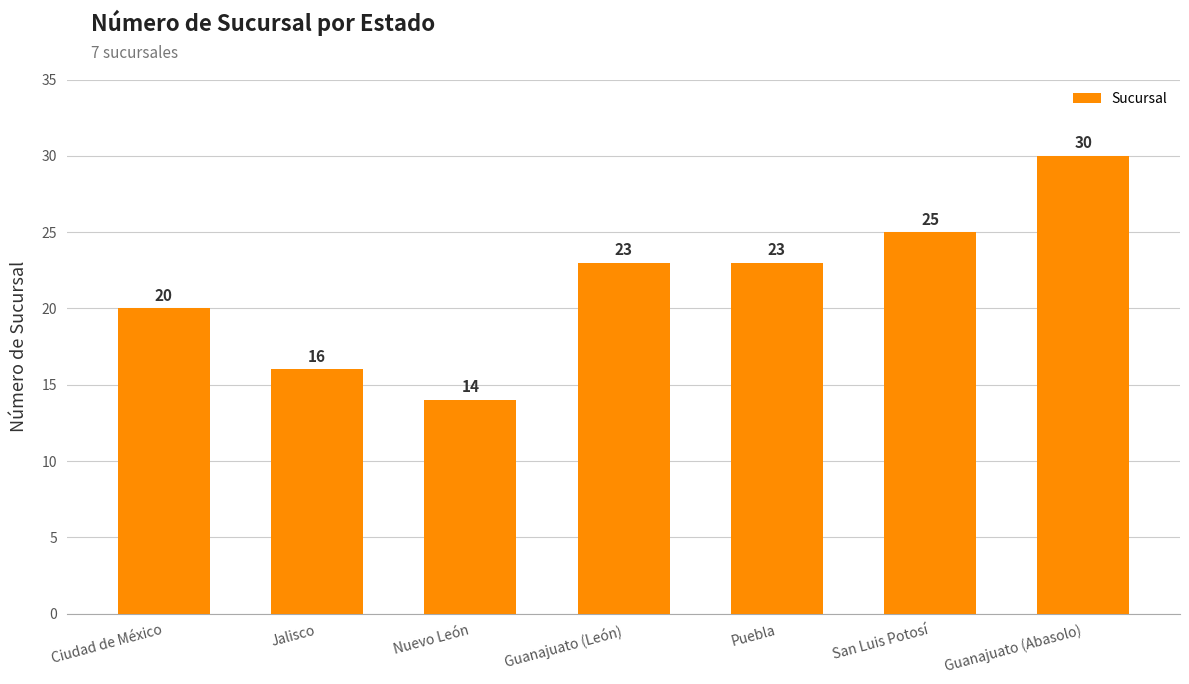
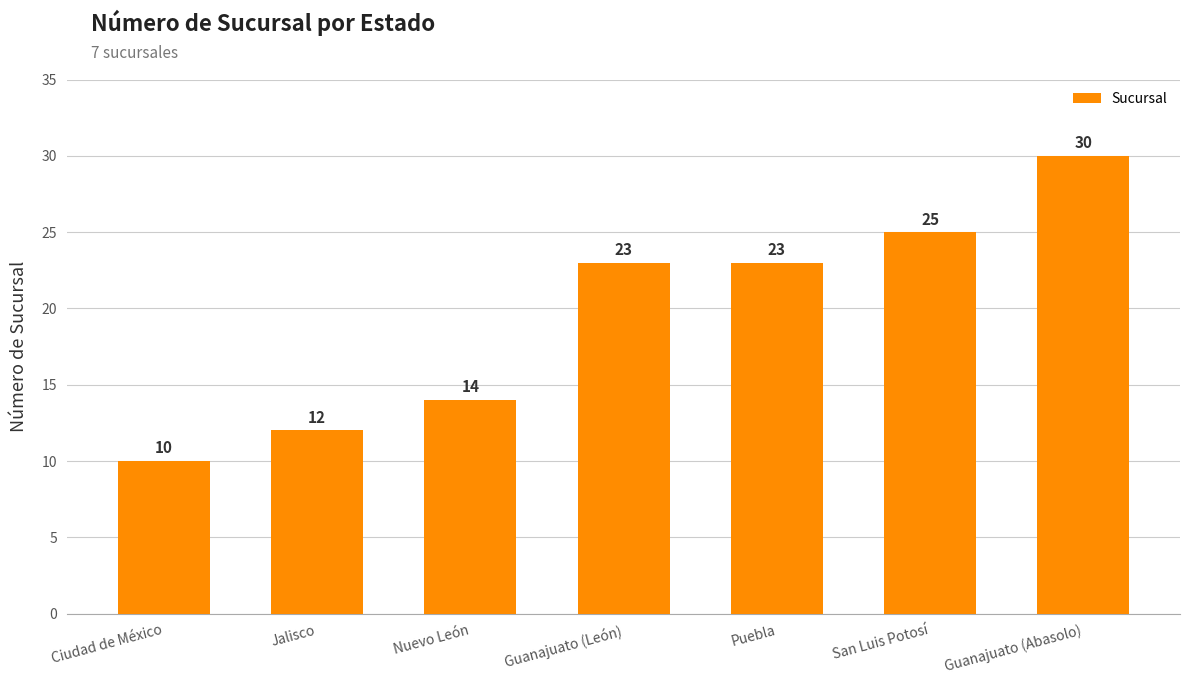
  {
-   "Ciudad de México": 20,
-   "Jalisco": 16,
+   "Ciudad de México": 10,
+   "Jalisco": 12,
    "Nuevo León": 14,
    "Guanajuato (León)": 23,
    "Puebla": 23,
    "San Luis Potosí": 25,
    "Guanajuato (Abasolo)": 30
  }
